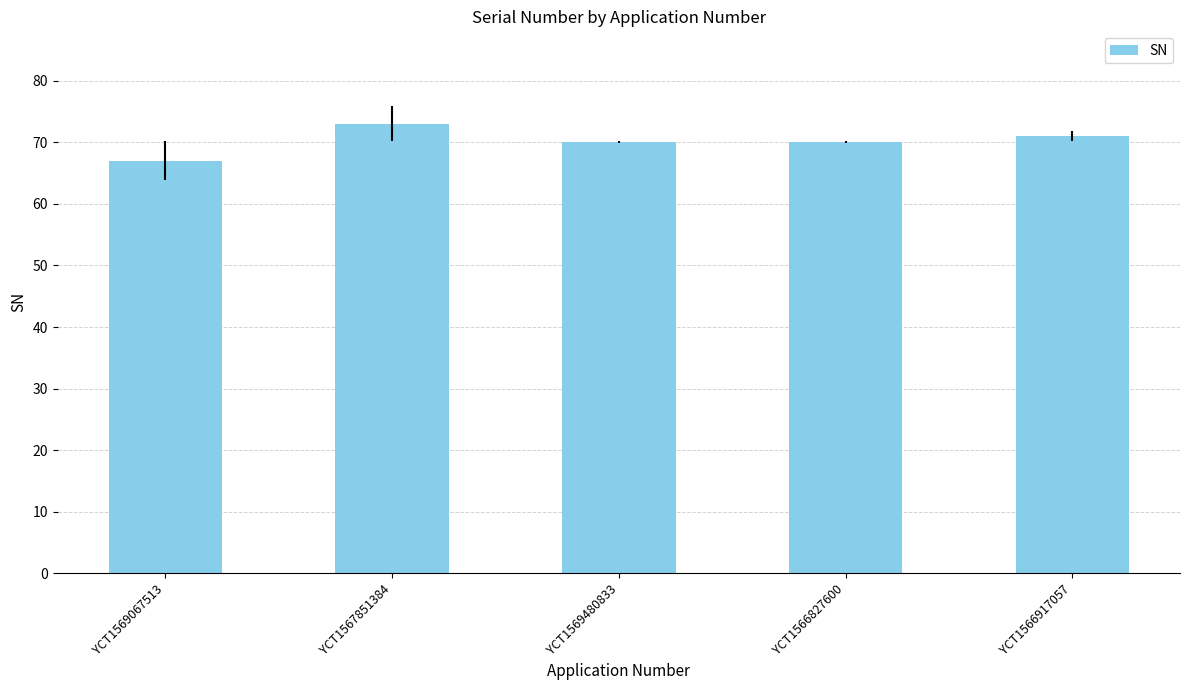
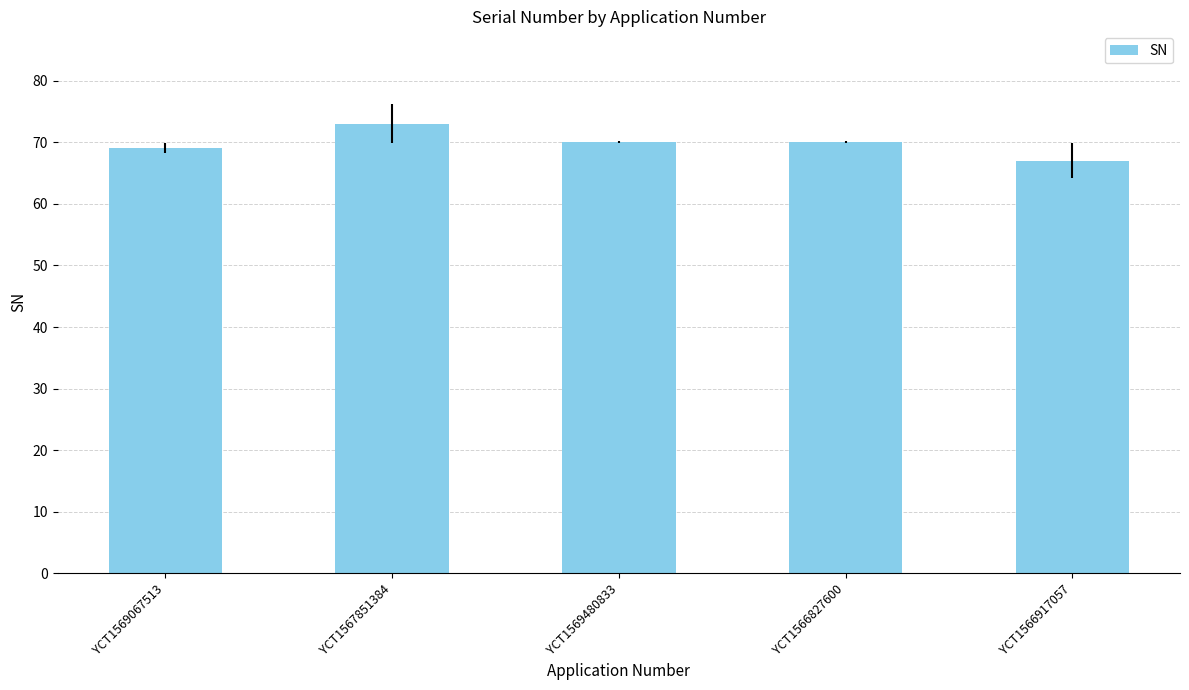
  {
-   "YCT1569067513": 67,
+   "YCT1569067513": 69,
    "YCT1567851384": 73,
    "YCT1569480833": 70,
    "YCT1566827600": 70,
-   "YCT1566917057": 71
+   "YCT1566917057": 67
  }
